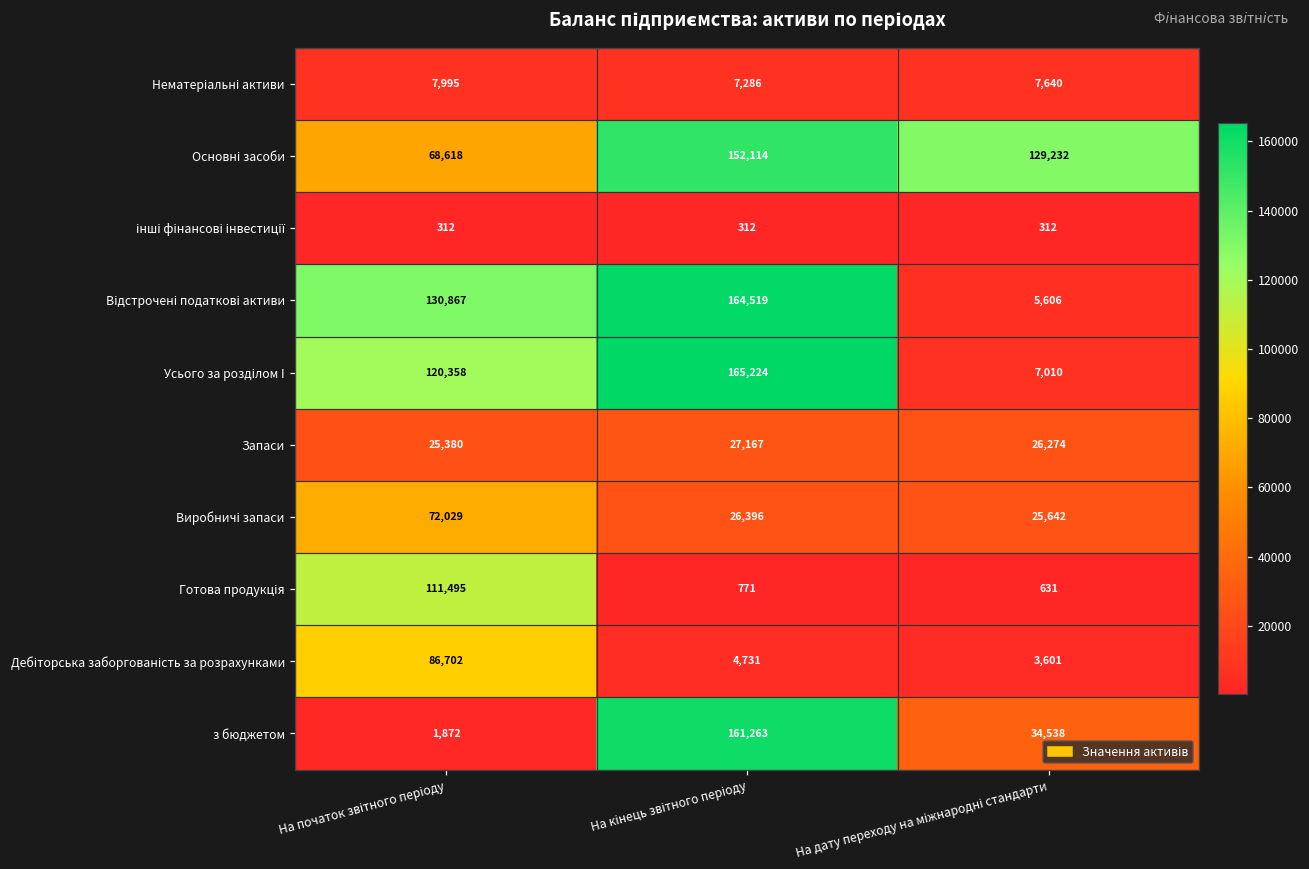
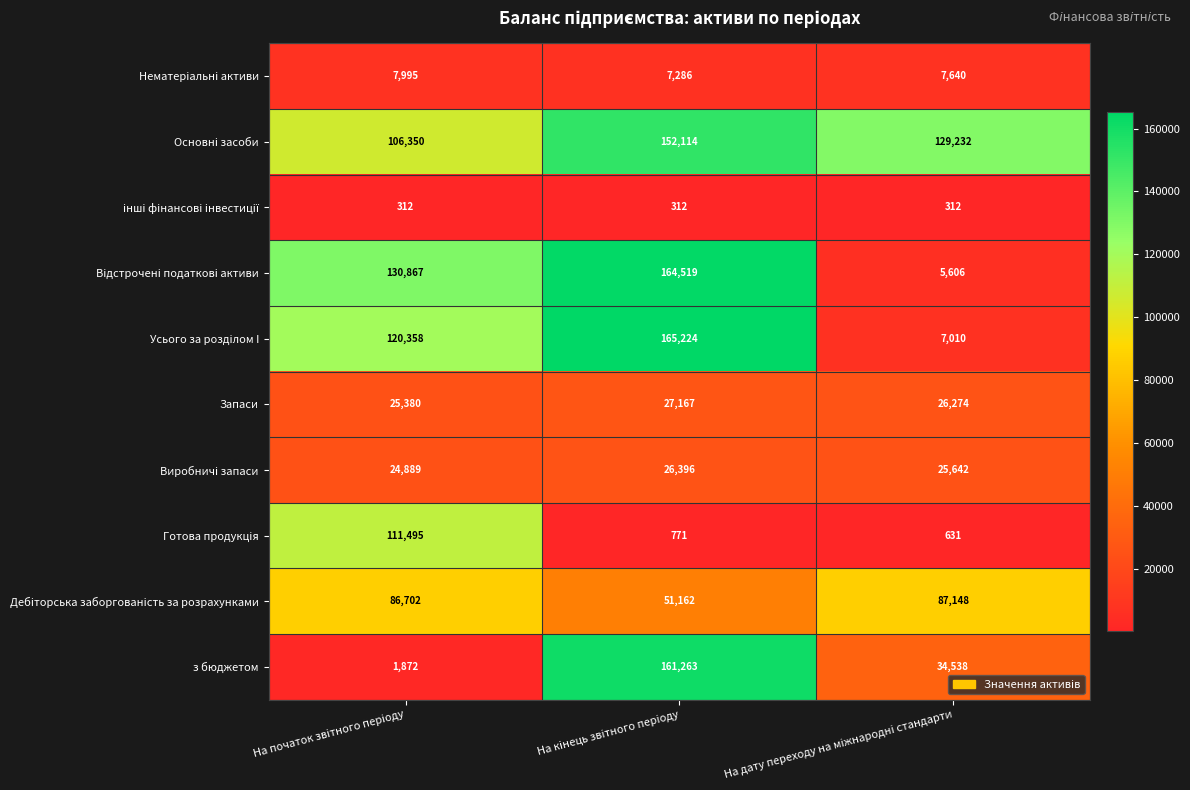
  {
    "Нематеріальні активи": {
      "На початок звітного періоду": "7,995",
      "На кінець звітного періоду": "7,286",
      "На дату переходу на міжнародні стандарти": "7,640"
    },
    "Основні засоби": {
-     "На початок звітного періоду": "68,618",
+     "На початок звітного періоду": "106,350",
      "На кінець звітного періоду": "152,114",
      "На дату переходу на міжнародні стандарти": "129,232"
    },
    "інші фінансові інвестиції": {
      "На початок звітного періоду": "312",
      "На кінець звітного періоду": "312",
      "На дату переходу на міжнародні стандарти": "312"
    },
    "Відстрочені податкові активи": {
      "На початок звітного періоду": "130,867",
      "На кінець звітного періоду": "164,519",
      "На дату переходу на міжнародні стандарти": "5,606"
    },
    "Усього за розділом I": {
      "На початок звітного періоду": "120,358",
      "На кінець звітного періоду": "165,224",
      "На дату переходу на міжнародні стандарти": "7,010"
    },
    "Запаси": {
      "На початок звітного періоду": "25,380",
      "На кінець звітного періоду": "27,167",
      "На дату переходу на міжнародні стандарти": "26,274"
    },
    "Виробничі запаси": {
-     "На початок звітного періоду": "72,029",
+     "На початок звітного періоду": "24,889",
      "На кінець звітного періоду": "26,396",
      "На дату переходу на міжнародні стандарти": "25,642"
    },
    "Готова продукція": {
      "На початок звітного періоду": "111,495",
      "На кінець звітного періоду": "771",
      "На дату переходу на міжнародні стандарти": "631"
    },
    "Дебіторська заборгованість за розрахунками": {
      "На початок звітного періоду": "86,702",
-     "На кінець звітного періоду": "4,731",
-     "На дату переходу на міжнародні стандарти": "3,601"
+     "На кінець звітного періоду": "51,162",
+     "На дату переходу на міжнародні стандарти": "87,148"
    },
    "з бюджетом": {
      "На початок звітного періоду": "1,872",
      "На кінець звітного періоду": "161,263",
      "На дату переходу на міжнародні стандарти": "34,538"
    }
  }
